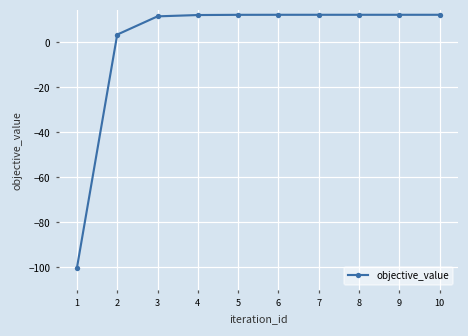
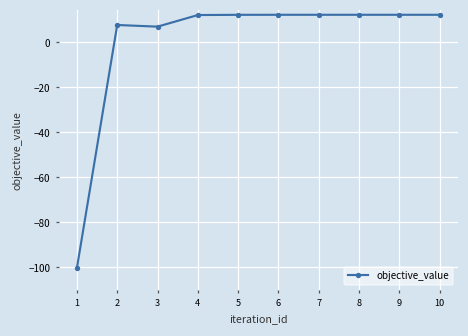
  {
    "1": -100,
-   "2": 3,
-   "3": 11,
+   "2": 7,
+   "3": 7,
    "4": 12,
    "5": 12,
    "6": 12,
    "7": 12,
    "8": 12,
    "9": 12,
    "10": 12
  }
